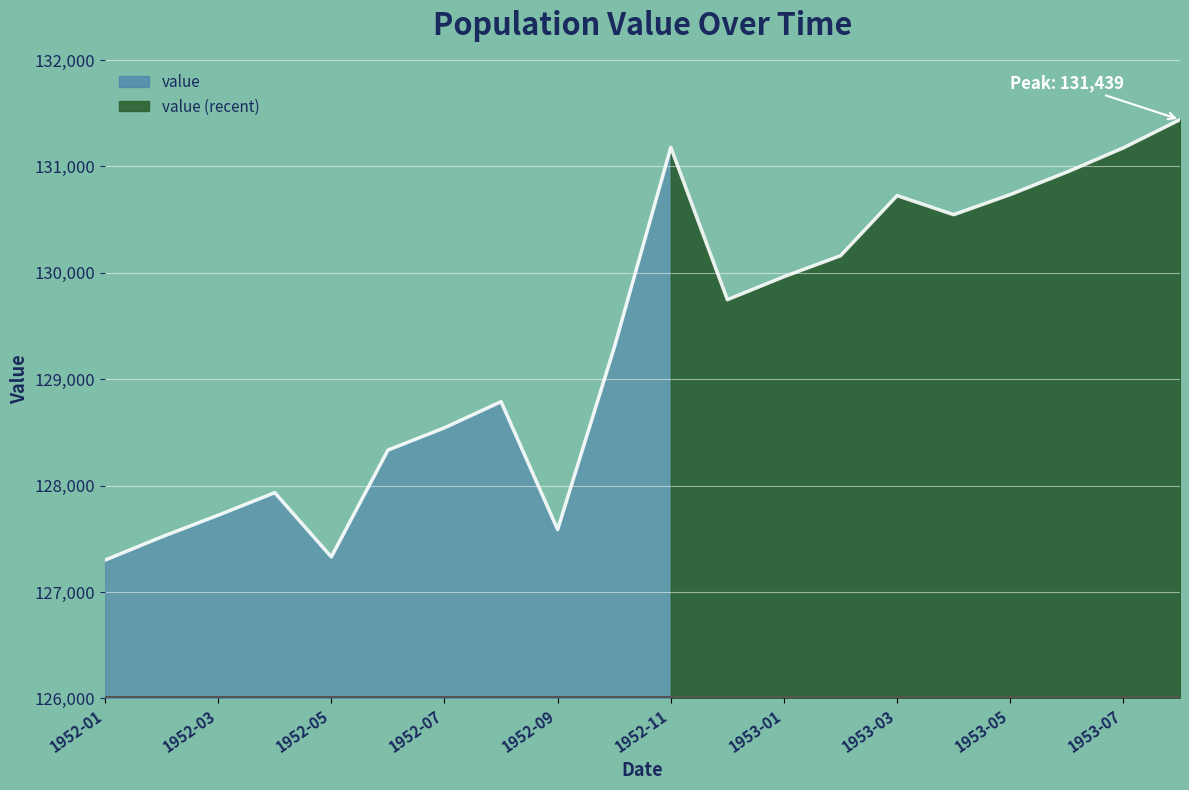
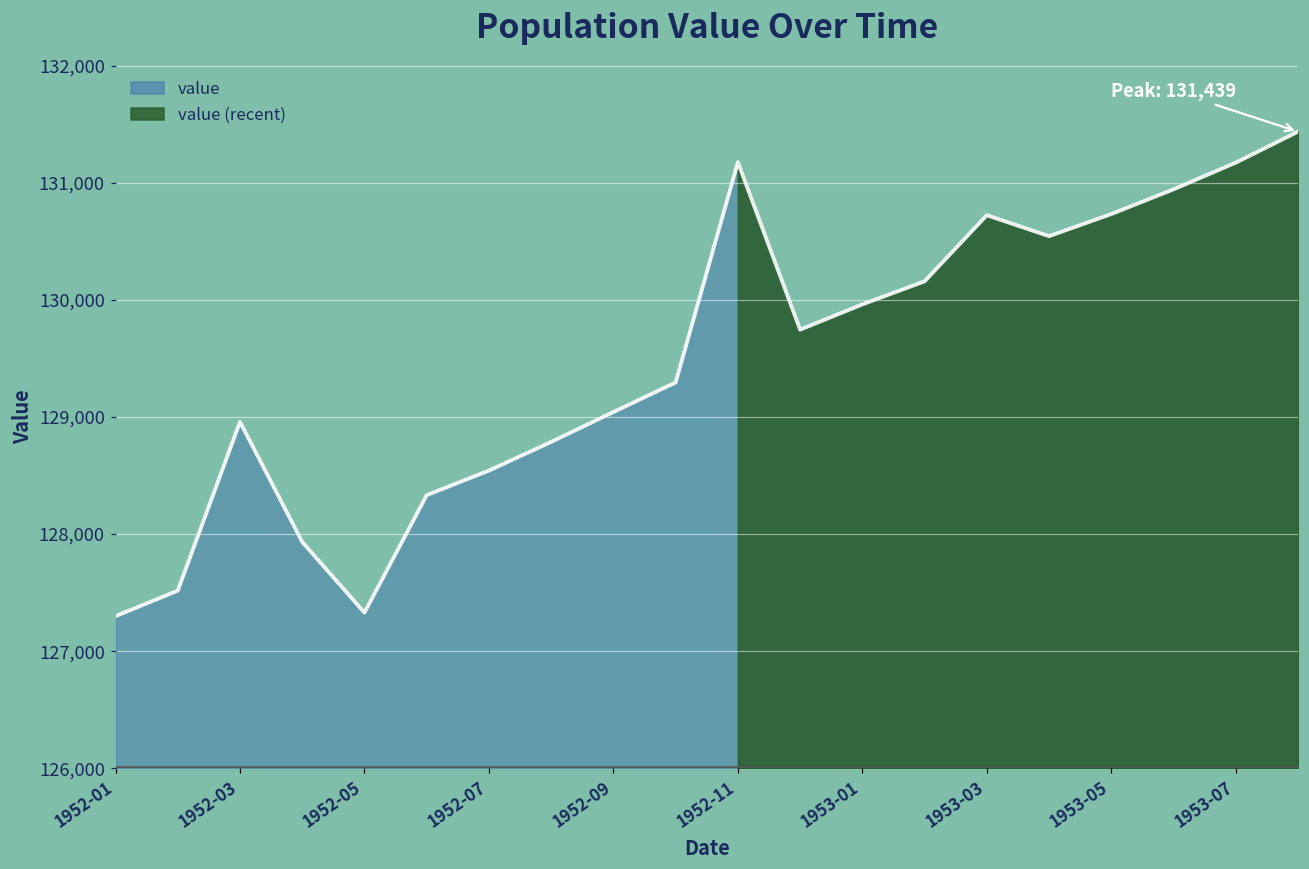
  {
    "value": {
      "1952-01": "127,300",
-     "1952-03": "127,720",
+     "1952-03": "128,960",
      "1952-05": "127,330",
      "1952-07": "128,540",
-     "1952-09": "127,590"
+     "1952-09": "129,040"
    }
  }
